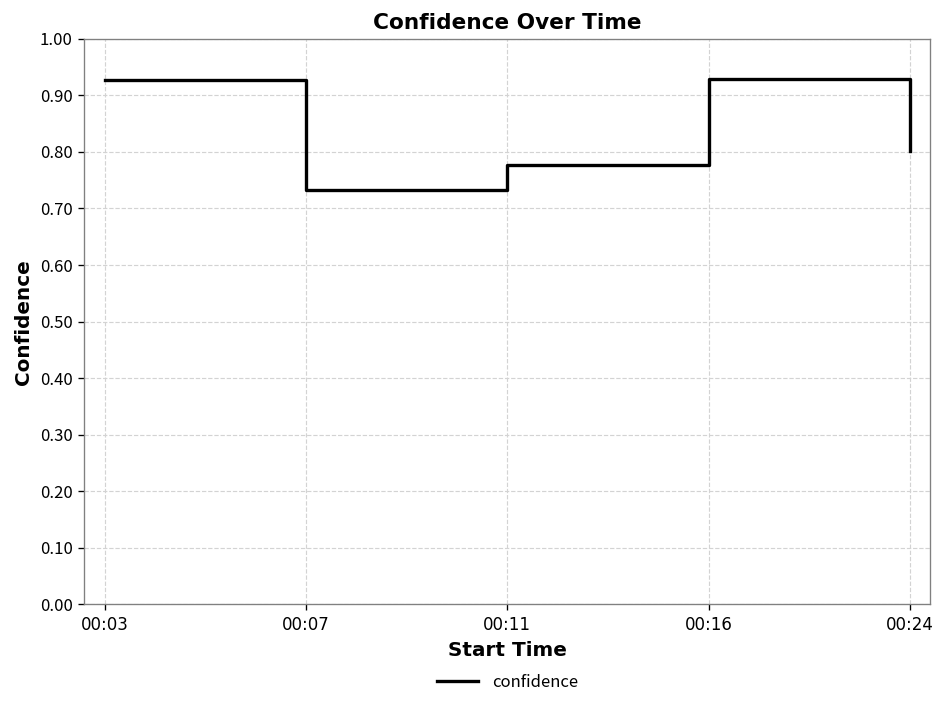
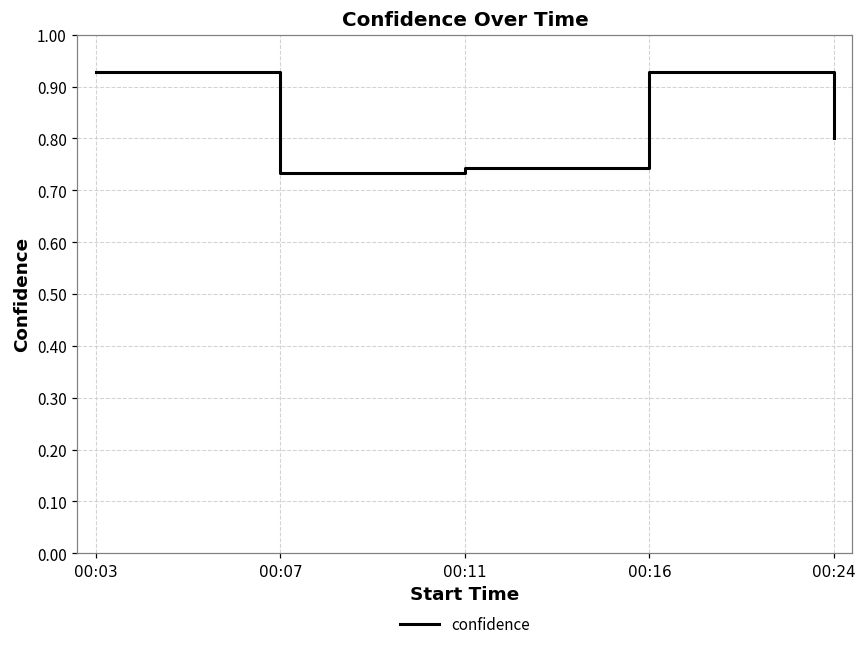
  {
    "00:03": 0.93,
    "00:07": 0.73,
-   "00:11": 0.78,
+   "00:11": 0.74,
    "00:16": 0.93,
    "00:24": 0.80
  }
